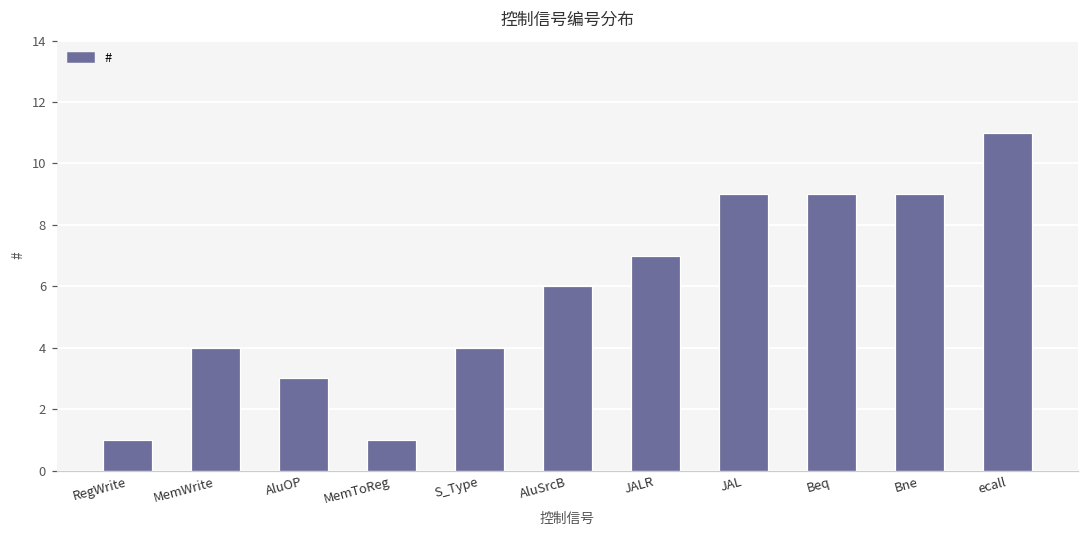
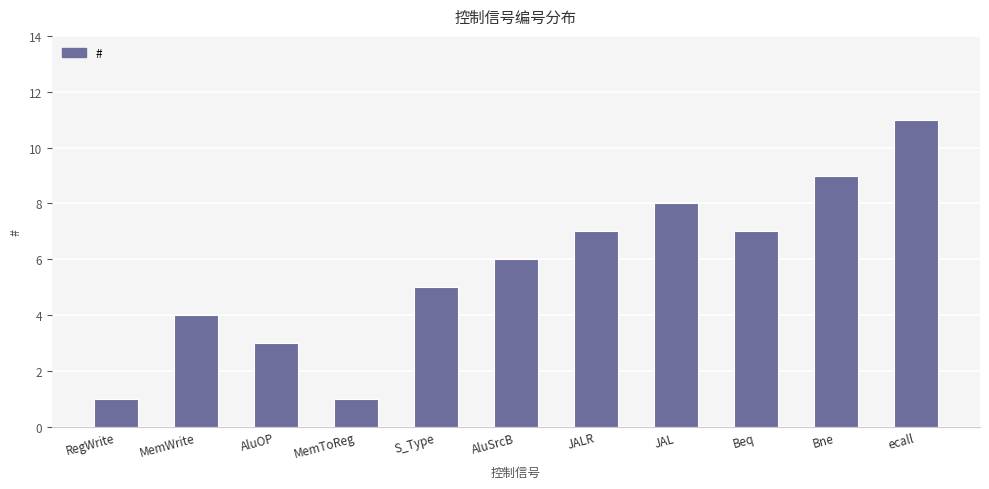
  {
    "RegWrite": 1,
    "MemWrite": 4,
    "AluOP": 3,
    "MemToReg": 1,
-   "S_Type": 4,
+   "S_Type": 5,
    "AluSrcB": 6,
    "JALR": 7,
-   "JAL": 9,
-   "Beq": 9,
+   "JAL": 8,
+   "Beq": 7,
    "Bne": 9,
    "ecall": 11
  }
